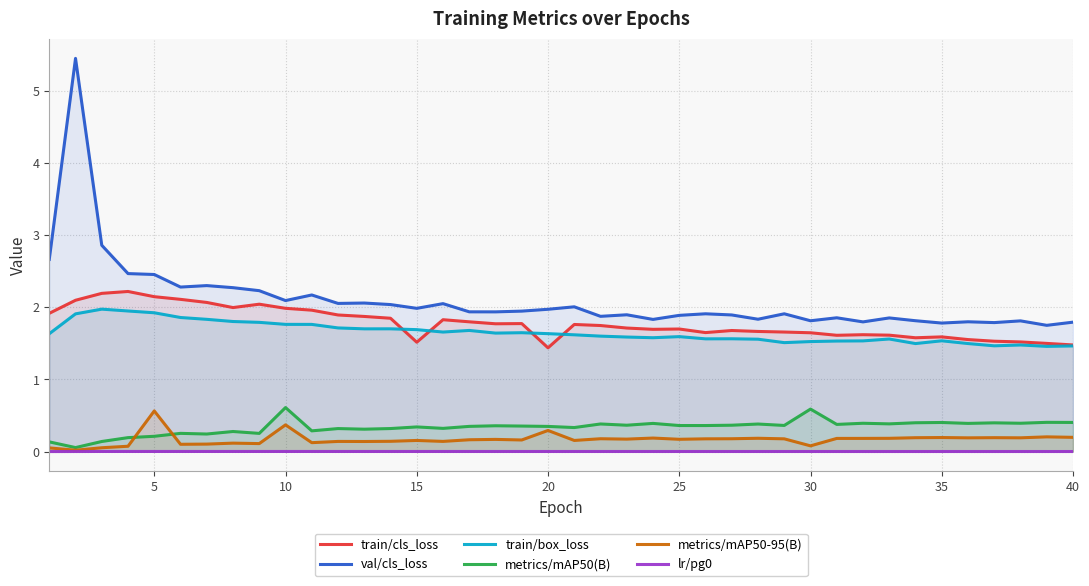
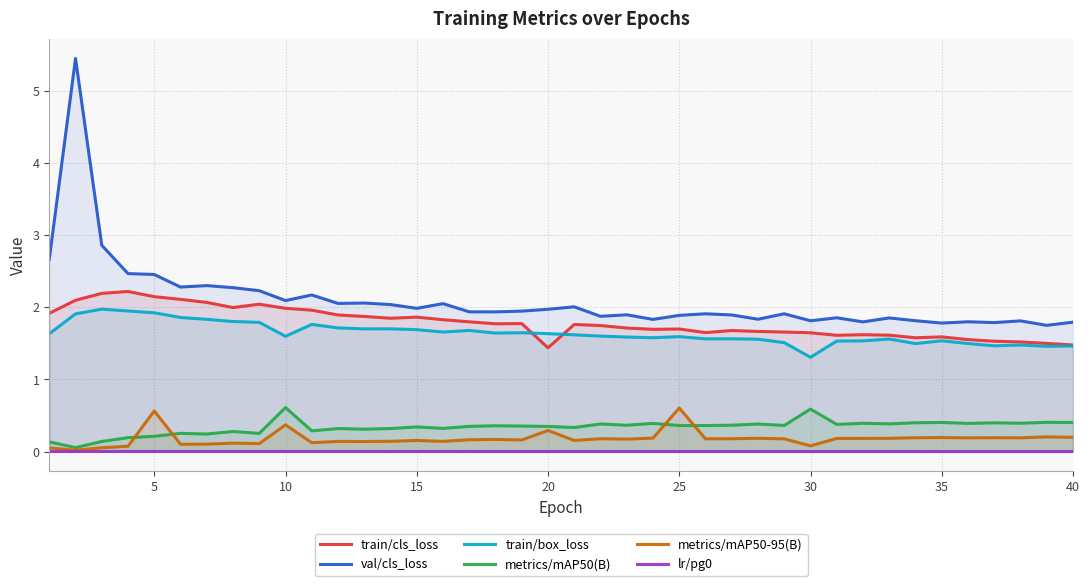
  {
    "train/cls_loss": {
      "5": 2.1,
      "10": 2.0,
-     "15": 1.5,
+     "15": 1.9,
      "20": 1.4,
      "25": 1.7,
      "30": 1.6,
      "35": 1.6
    },
    "val/cls_loss": {
      "5": 2.5,
      "10": 2.1,
      "15": 2.0,
      "20": 2.0,
      "25": 1.9,
      "30": 1.8,
      "35": 1.8,
      "40": 1.8
    },
    "train/box_loss": {
      "5": 1.9,
-     "10": 1.8,
+     "10": 1.6,
      "15": 1.7,
      "20": 1.6,
      "25": 1.6,
-     "30": 1.5,
+     "30": 1.3,
      "35": 1.5
    },
    "metrics/mAP50(B)": {
      "5": 0.2,
      "10": 0.6,
      "15": 0.3,
      "20": 0.3,
      "25": 0.4,
      "30": 0.6,
      "35": 0.4,
      "40": 0.4
    },
    "metrics/mAP50-95(B)": {
      "5": 0.6,
      "10": 0.4,
      "15": 0.2,
      "20": 0.3,
-     "25": 0.2,
+     "25": 0.6,
      "30": 0.1,
      "35": 0.2,
      "40": 0.2
    },
    "lr/pg0": {
      "5": 0.0,
      "10": 0.0,
      "15": 0.0,
      "20": 0.0,
      "25": 0.0,
      "30": 0.0,
      "35": 0.0,
      "40": 0.0
    }
  }
